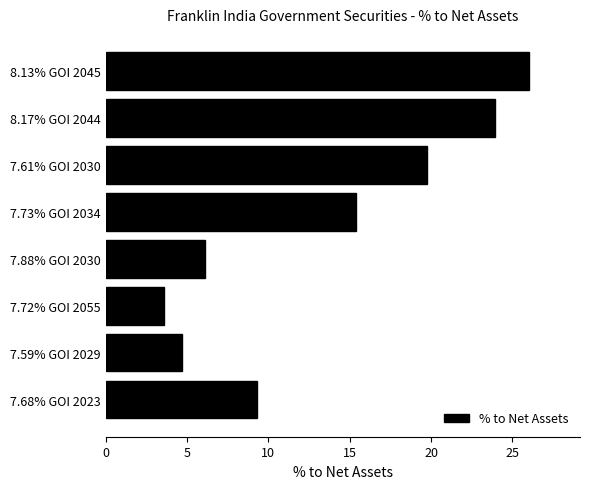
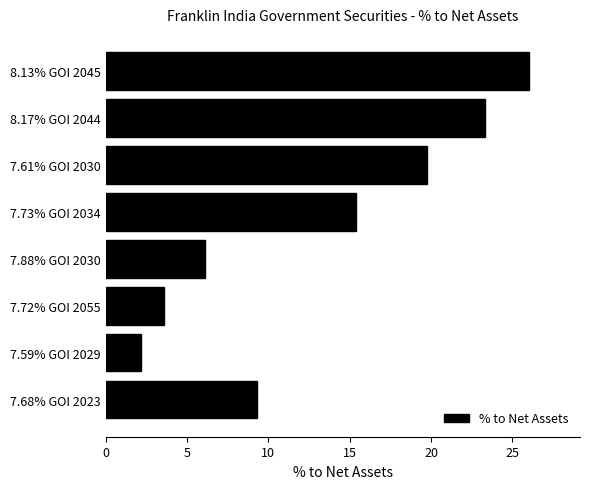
  {
    "8.13% GOI 2045": 26.0,
-   "8.17% GOI 2044": 23.9,
+   "8.17% GOI 2044": 23.3,
    "7.61% GOI 2030": 19.7,
    "7.73% GOI 2034": 15.4,
    "7.88% GOI 2030": 6.1,
    "7.72% GOI 2055": 3.6,
-   "7.59% GOI 2029": 4.7,
+   "7.59% GOI 2029": 2.1,
    "7.68% GOI 2023": 9.3
  }
